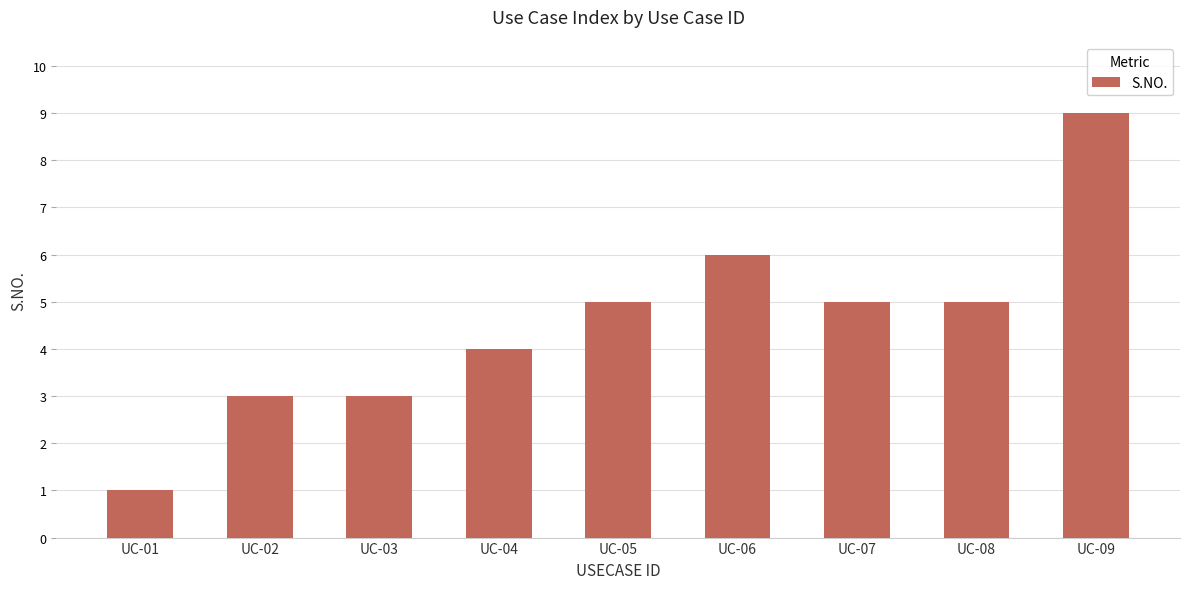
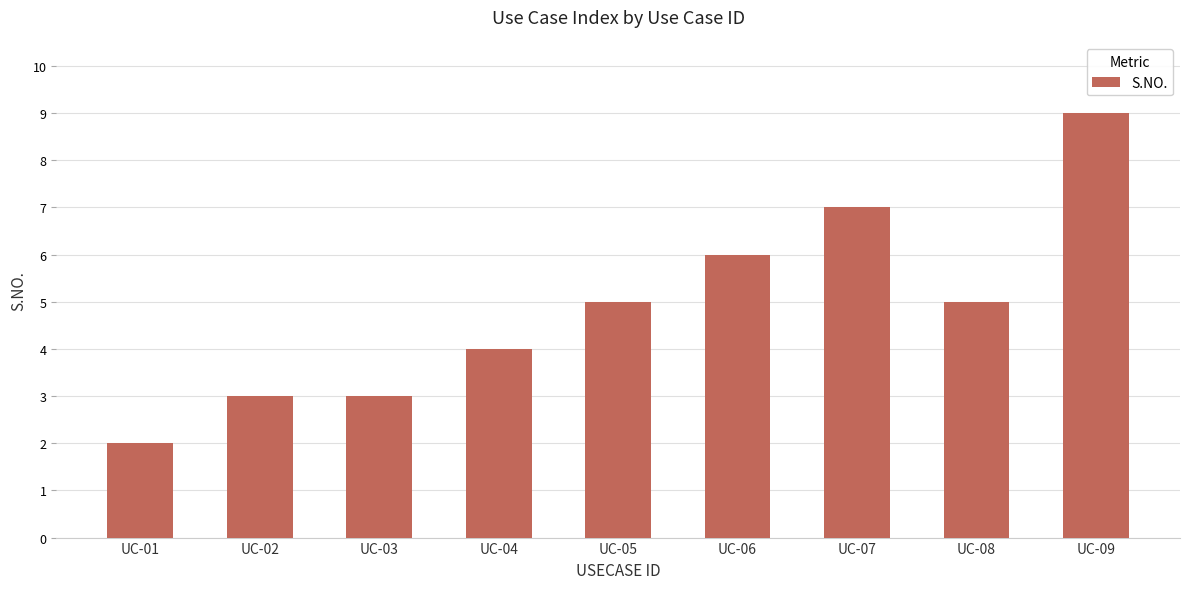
  {
-   "UC-01": 1,
+   "UC-01": 2,
    "UC-02": 3,
    "UC-03": 3,
    "UC-04": 4,
    "UC-05": 5,
    "UC-06": 6,
-   "UC-07": 5,
+   "UC-07": 7,
    "UC-08": 5,
    "UC-09": 9
  }
